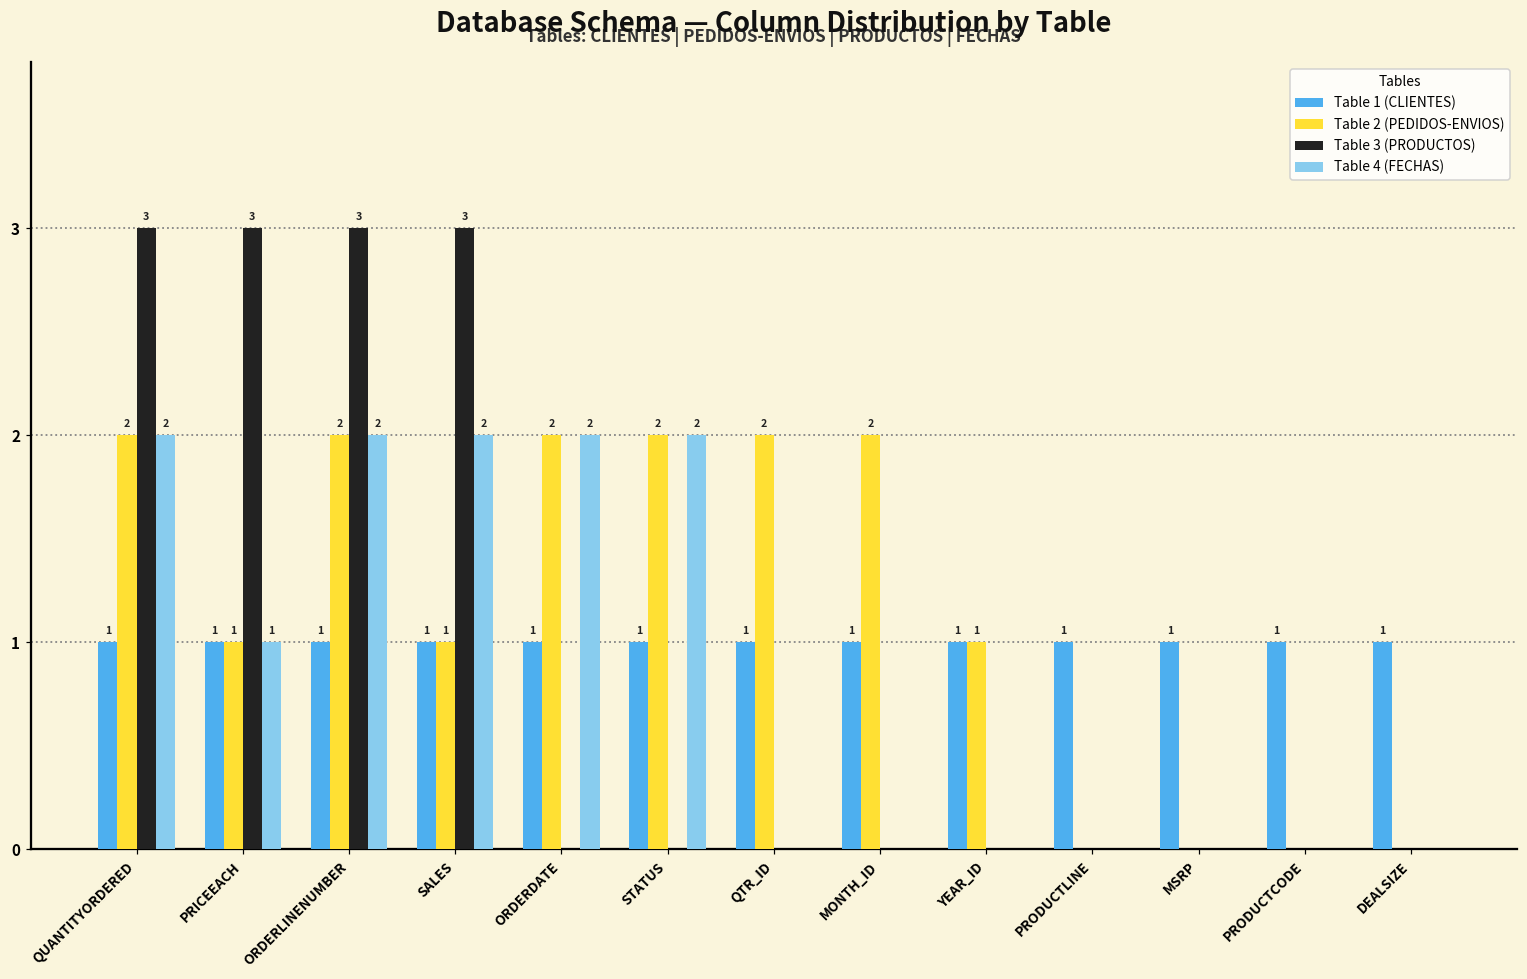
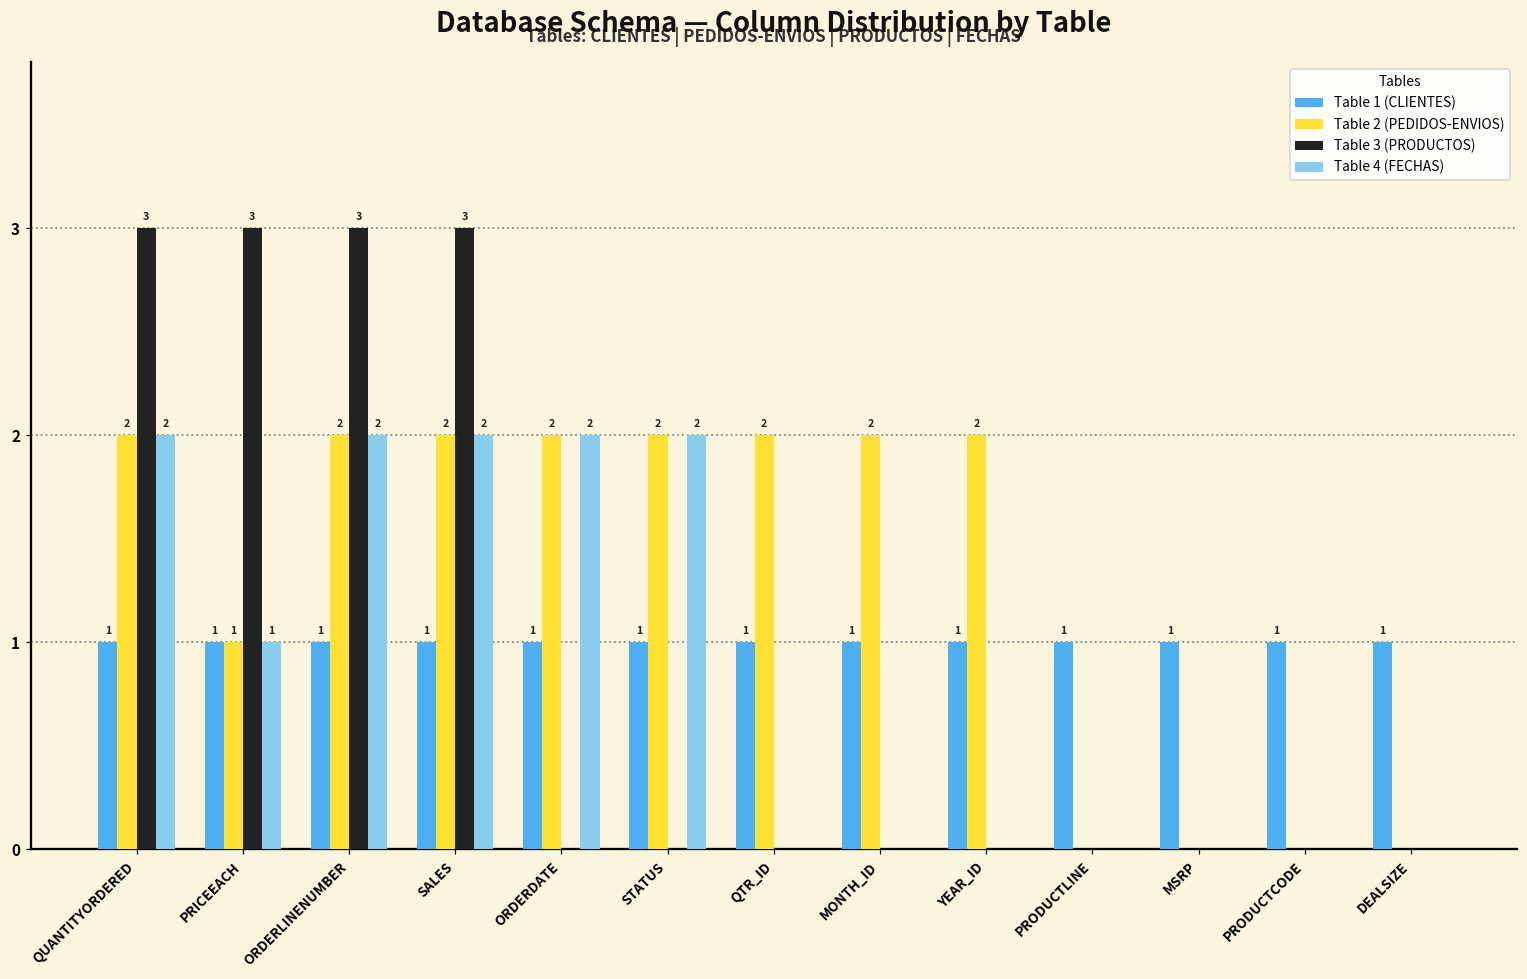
  {
    "Table 1 (CLIENTES)": {
      "QUANTITYORDERED": 1,
      "PRICEEACH": 1,
      "ORDERLINENUMBER": 1,
      "SALES": 1,
      "ORDERDATE": 1,
      "STATUS": 1,
      "QTR_ID": 1,
      "MONTH_ID": 1,
      "YEAR_ID": 1,
      "PRODUCTLINE": 1,
      "MSRP": 1,
      "PRODUCTCODE": 1,
      "DEALSIZE": 1
    },
    "Table 2 (PEDIDOS-ENVIOS)": {
      "QUANTITYORDERED": 2,
      "PRICEEACH": 1,
      "ORDERLINENUMBER": 2,
-     "SALES": 1,
+     "SALES": 2,
      "ORDERDATE": 2,
      "STATUS": 2,
      "QTR_ID": 2,
      "MONTH_ID": 2,
-     "YEAR_ID": 1
+     "YEAR_ID": 2
    },
    "Table 3 (PRODUCTOS)": {
      "QUANTITYORDERED": 3,
      "PRICEEACH": 3,
      "ORDERLINENUMBER": 3,
      "SALES": 3
    },
    "Table 4 (FECHAS)": {
      "QUANTITYORDERED": 2,
      "PRICEEACH": 1,
      "ORDERLINENUMBER": 2,
      "SALES": 2,
      "ORDERDATE": 2,
      "STATUS": 2
    }
  }
